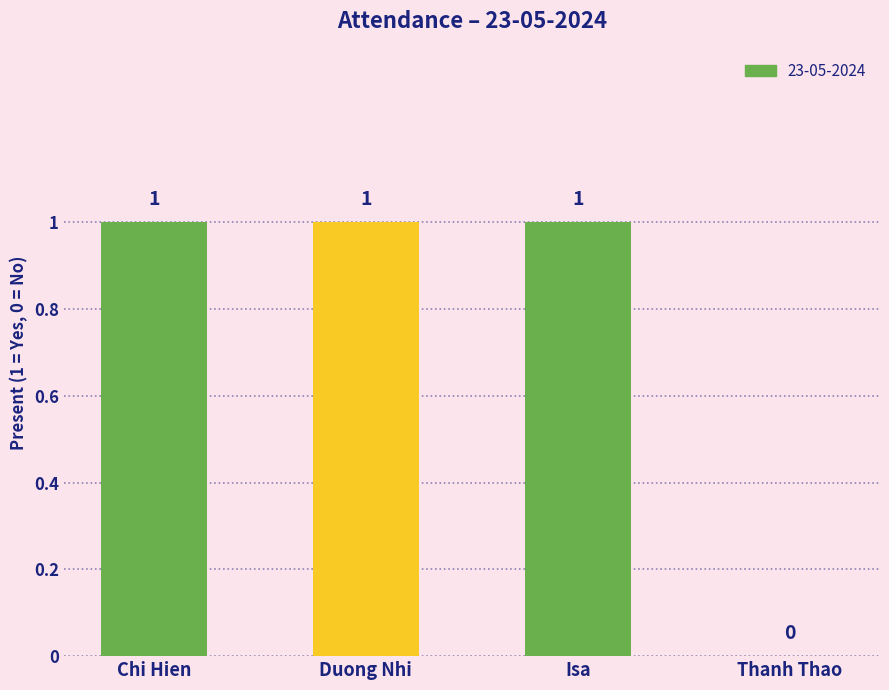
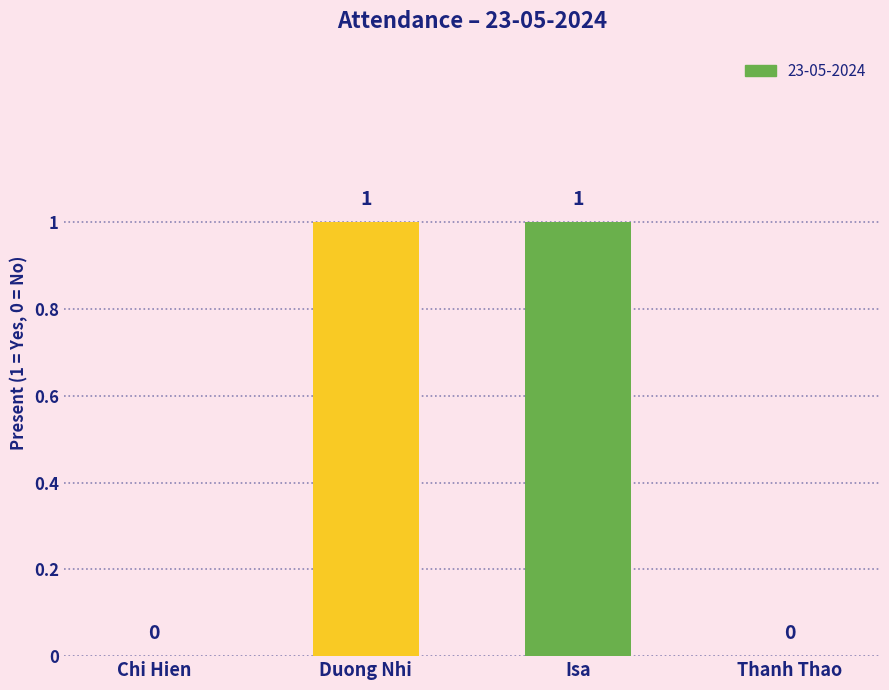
  {
-   "Chi Hien": 1,
+   "Chi Hien": 0,
    "Duong Nhi": 1,
    "Isa": 1,
    "Thanh Thao": 0
  }
